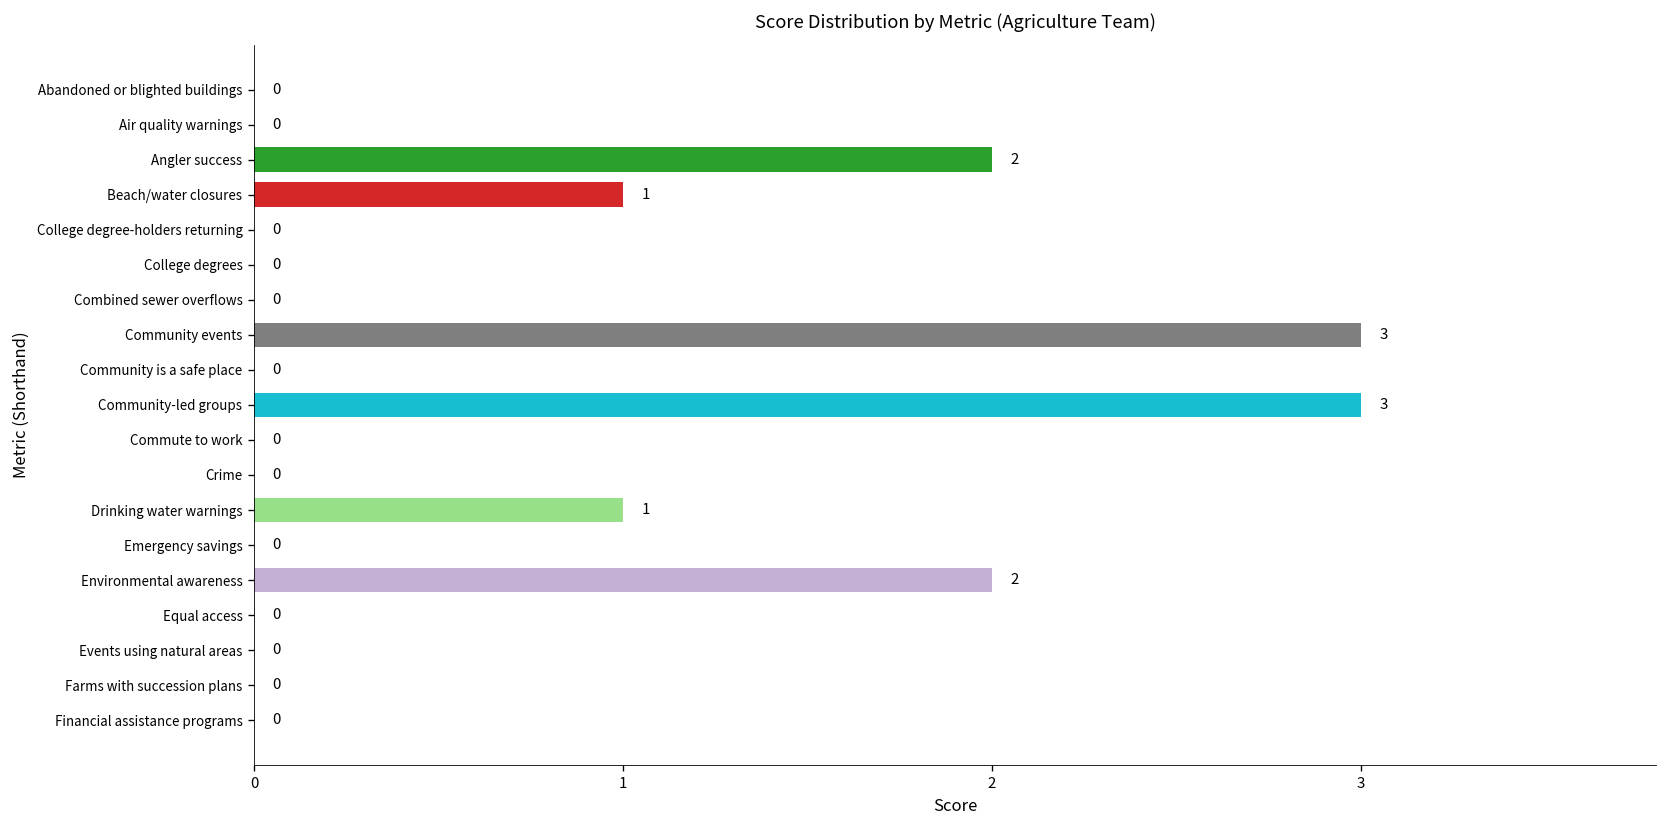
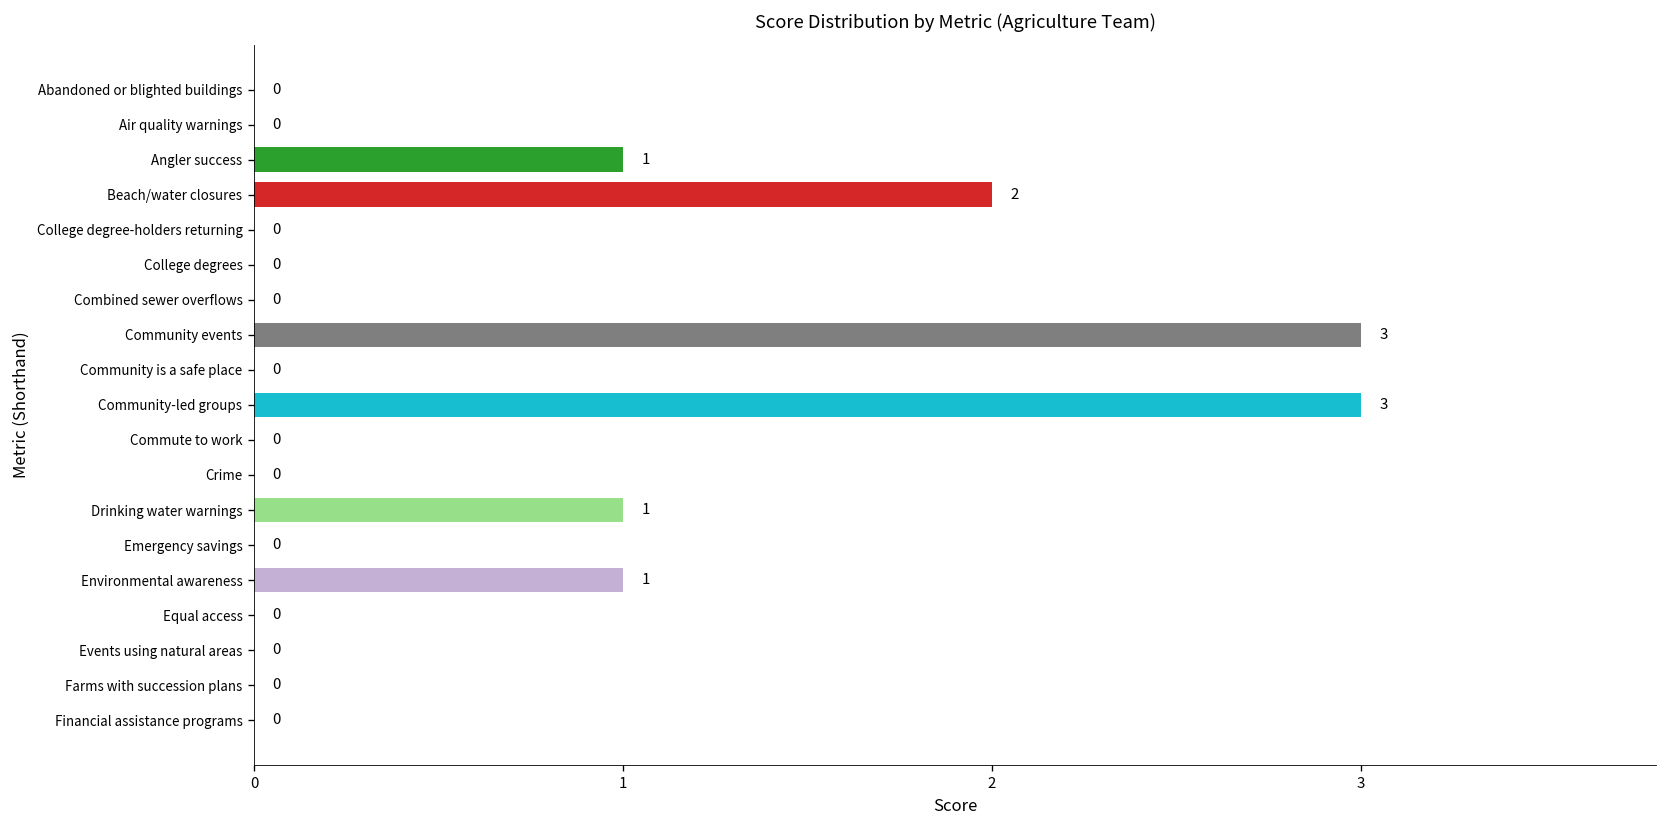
  {
    "Abandoned or blighted buildings": 0,
    "Air quality warnings": 0,
-   "Angler success": 2,
-   "Beach/water closures": 1,
+   "Angler success": 1,
+   "Beach/water closures": 2,
    "College degree-holders returning": 0,
    "College degrees": 0,
    "Combined sewer overflows": 0,
    "Community events": 3,
    "Community is a safe place": 0,
    "Community-led groups": 3,
    "Commute to work": 0,
    "Crime": 0,
    "Drinking water warnings": 1,
    "Emergency savings": 0,
-   "Environmental awareness": 2,
+   "Environmental awareness": 1,
    "Equal access": 0,
    "Events using natural areas": 0,
    "Farms with succession plans": 0,
    "Financial assistance programs": 0
  }
